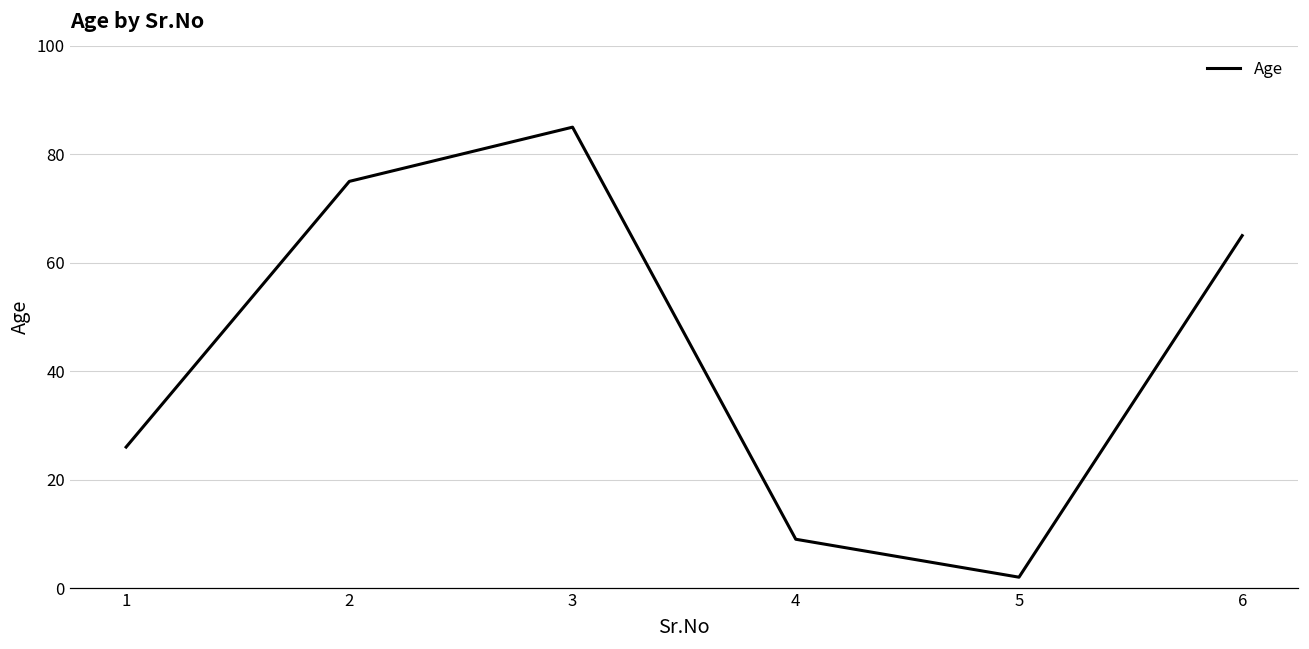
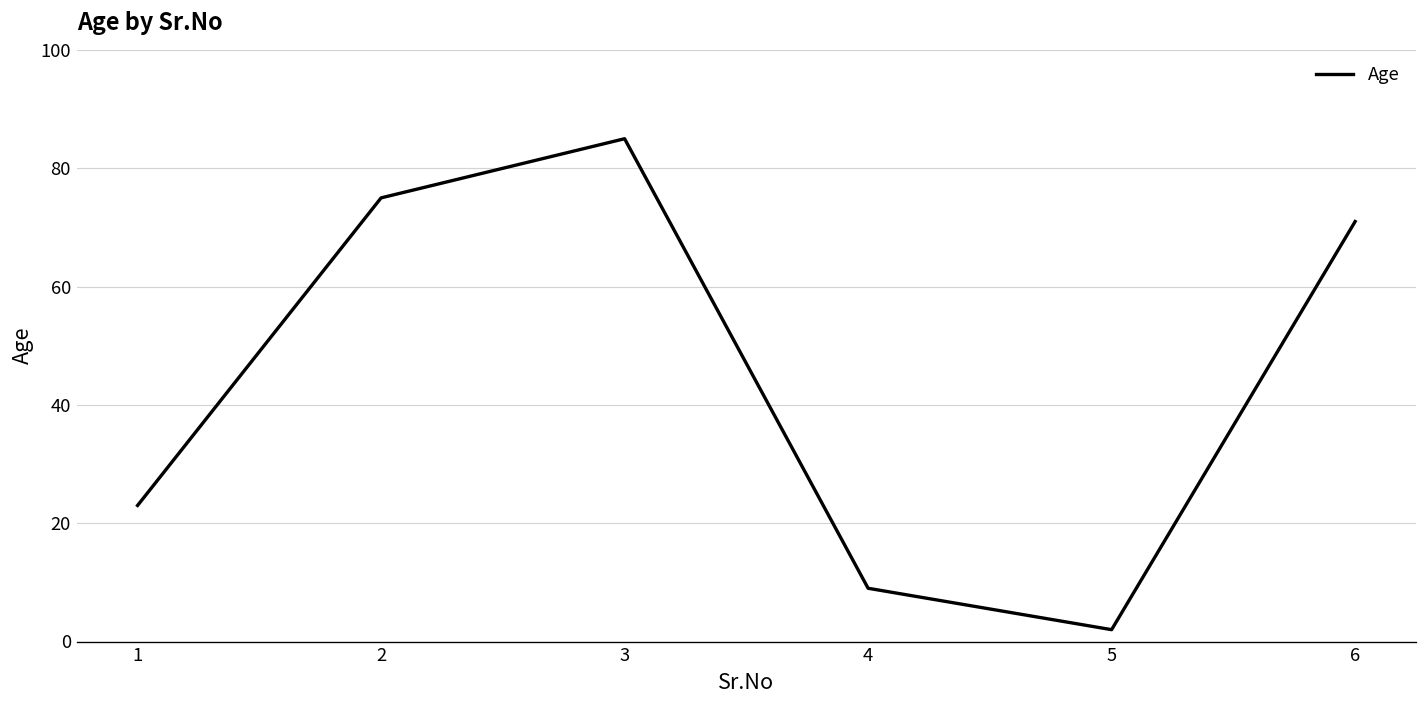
  {
-   "1": 26,
+   "1": 23,
    "2": 75,
    "3": 85,
    "4": 9,
    "5": 2,
-   "6": 65
+   "6": 71
  }
